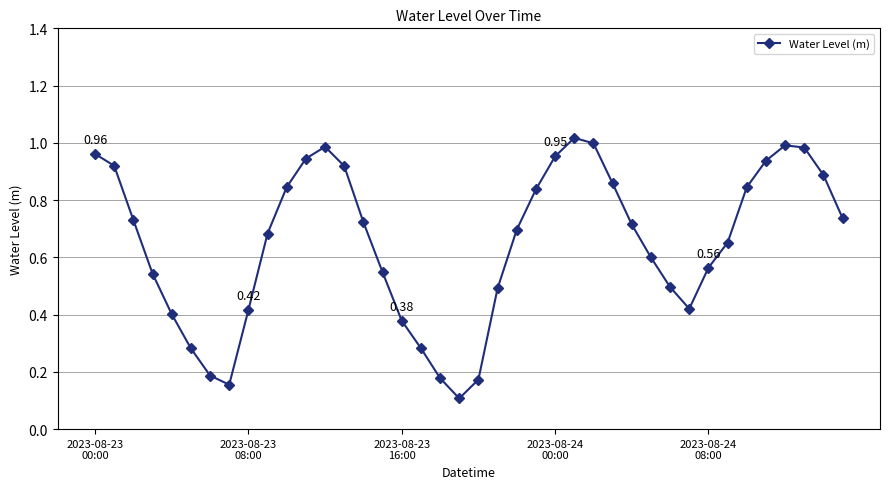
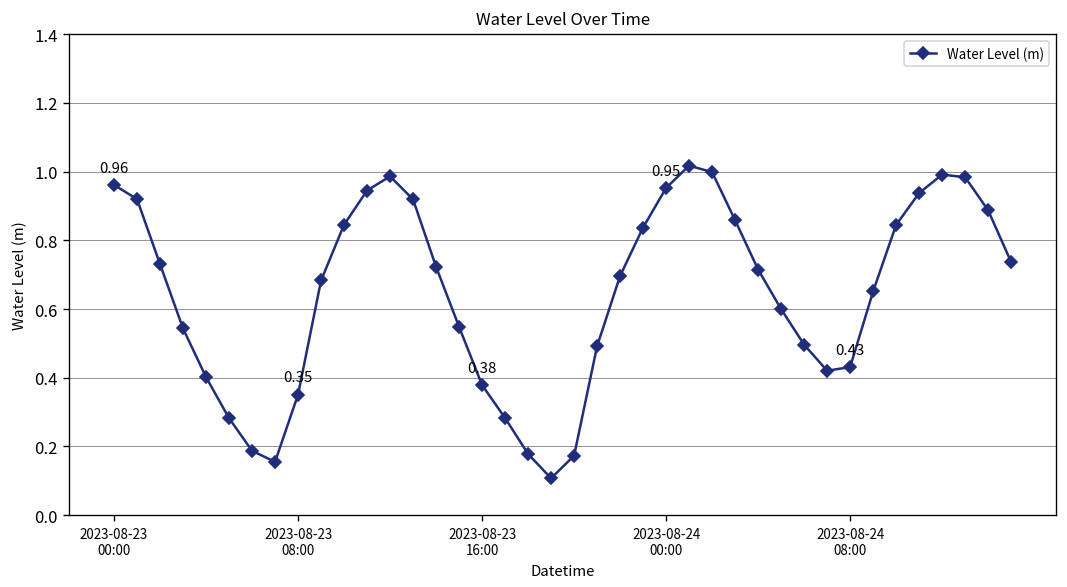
  {
    "2023-08-23 00:00": 0.96,
-   "2023-08-23 08:00": 0.42,
+   "2023-08-23 08:00": 0.35,
    "2023-08-23 16:00": 0.38,
    "2023-08-24 00:00": 0.95,
-   "2023-08-24 08:00": 0.56
+   "2023-08-24 08:00": 0.43
  }
